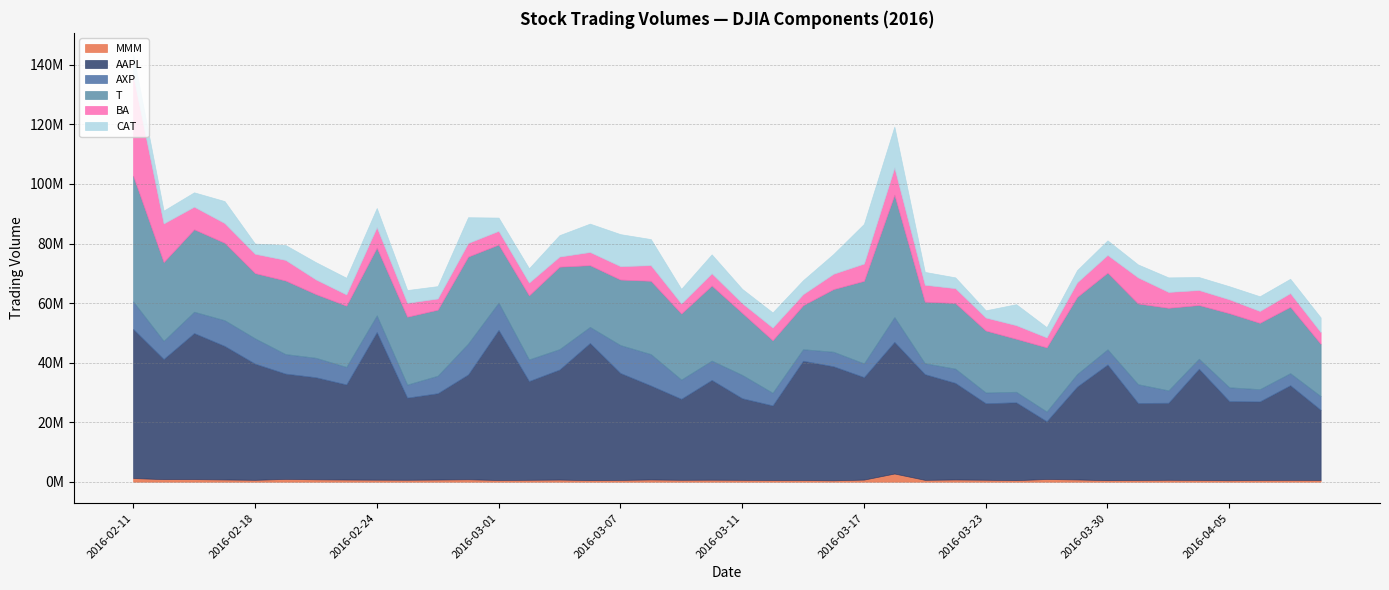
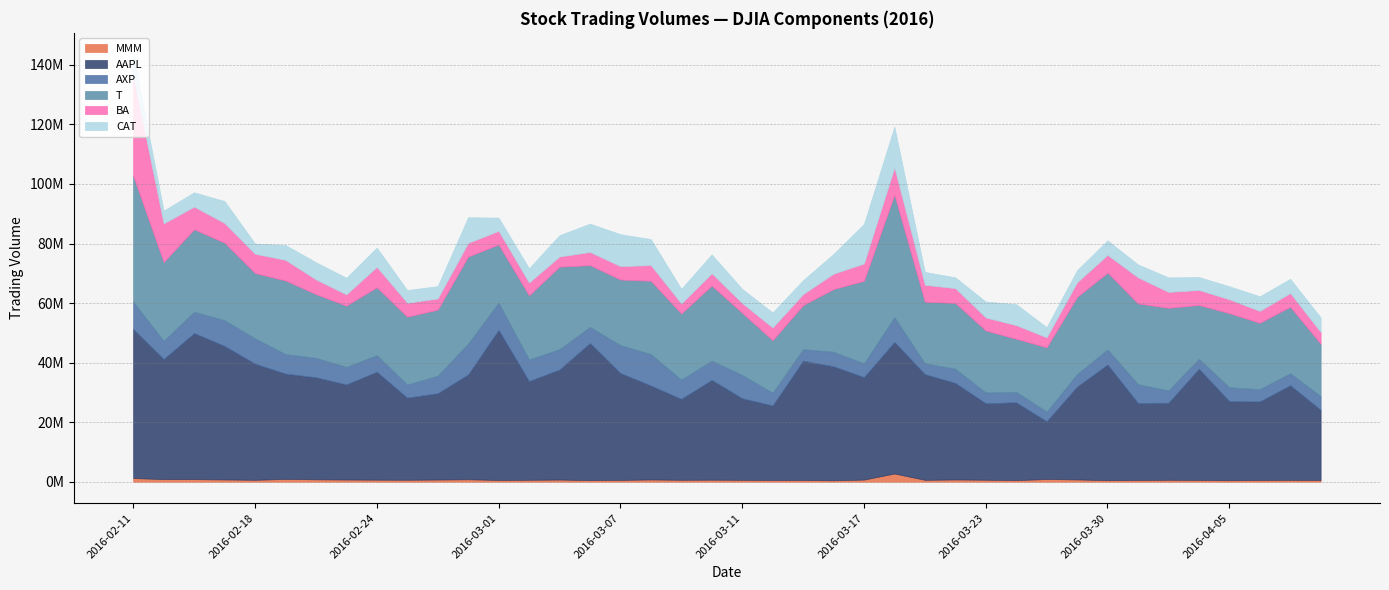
  {
    "MMM": {
      "2016-02-11": 1000000
    },
    "AAPL": {
      "2016-02-11": 50000000,
      "2016-02-18": 39000000,
-     "2016-02-24": 50000000,
+     "2016-02-24": 36000000,
      "2016-03-01": 50000000,
      "2016-03-07": 36000000,
      "2016-03-11": 27000000,
      "2016-03-17": 34000000,
      "2016-03-23": 26000000,
      "2016-03-30": 39000000,
      "2016-04-05": 27000000
    },
    "BA": {
      "2016-02-18": 6000000,
      "2016-02-24": 7000000,
      "2016-03-01": 5000000,
      "2016-03-07": 5000000,
      "2016-03-11": 3000000,
      "2016-03-17": 6000000,
      "2016-03-23": 4000000,
      "2016-03-30": 6000000,
      "2016-04-05": 5000000
    },
    "CAT": {
      "2016-02-18": 3000000,
      "2016-02-24": 6000000,
      "2016-03-01": 4000000,
      "2016-03-07": 11000000,
      "2016-03-11": 5000000,
      "2016-03-17": 13000000,
-     "2016-03-23": 2000000,
+     "2016-03-23": 5000000,
      "2016-03-30": 5000000,
      "2016-04-05": 4000000
    }
  }
